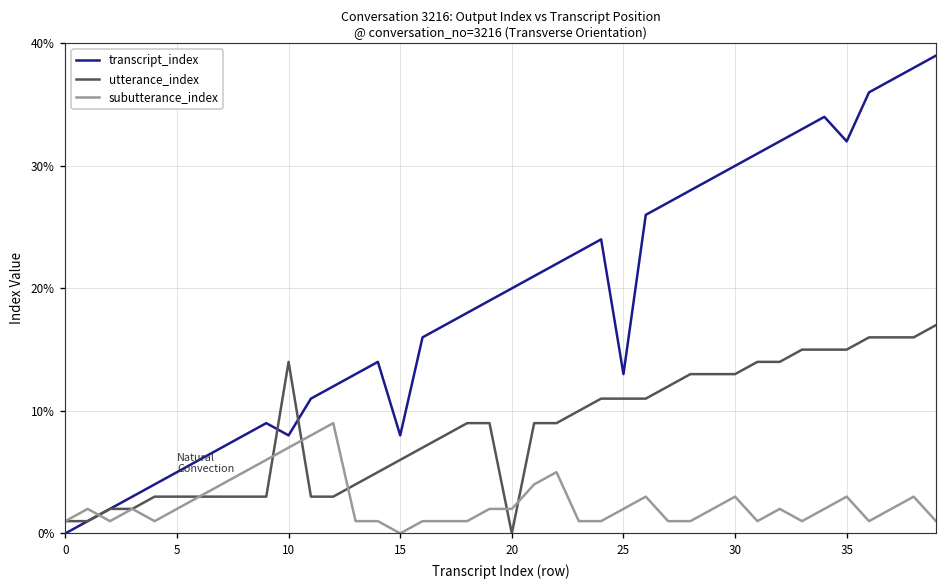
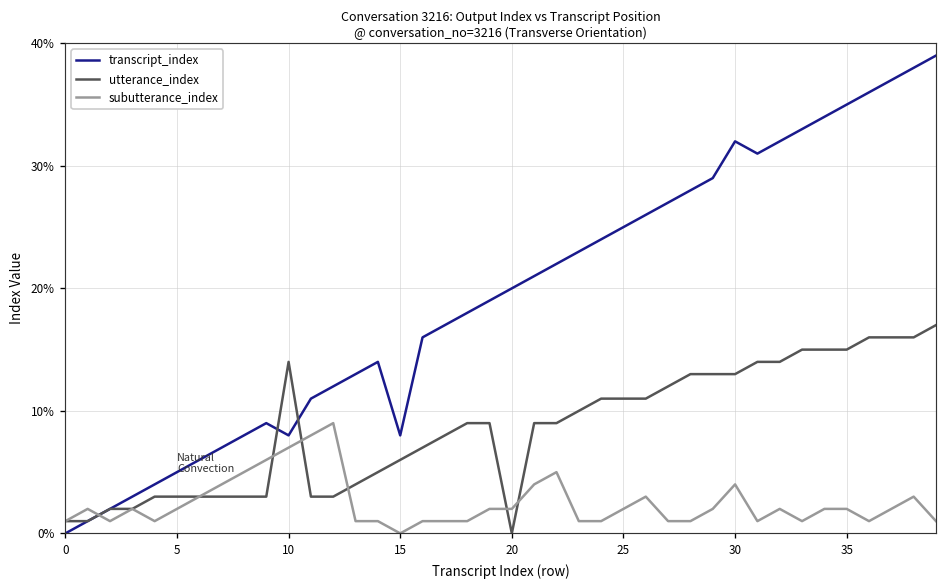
  {
    "transcript_index": {
      "0": "0%",
      "5": "5%",
      "10": "8%",
      "15": "8%",
      "20": "20%",
-     "25": "13%",
-     "30": "30%",
-     "35": "32%"
+     "25": "25%",
+     "30": "32%",
+     "35": "35%"
    },
    "utterance_index": {
      "5": "3%",
      "10": "14%",
      "15": "6%",
      "20": "0%",
      "25": "11%",
      "30": "13%",
      "35": "15%"
    },
    "subutterance_index": {
      "5": "2%",
      "10": "7%",
      "15": "0%",
      "20": "2%",
      "25": "2%",
-     "30": "3%",
-     "35": "3%"
+     "30": "4%",
+     "35": "2%"
    }
  }
